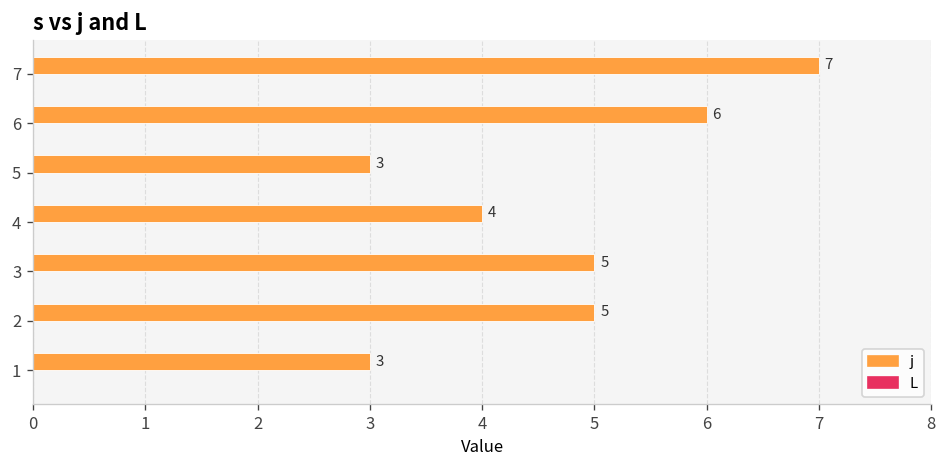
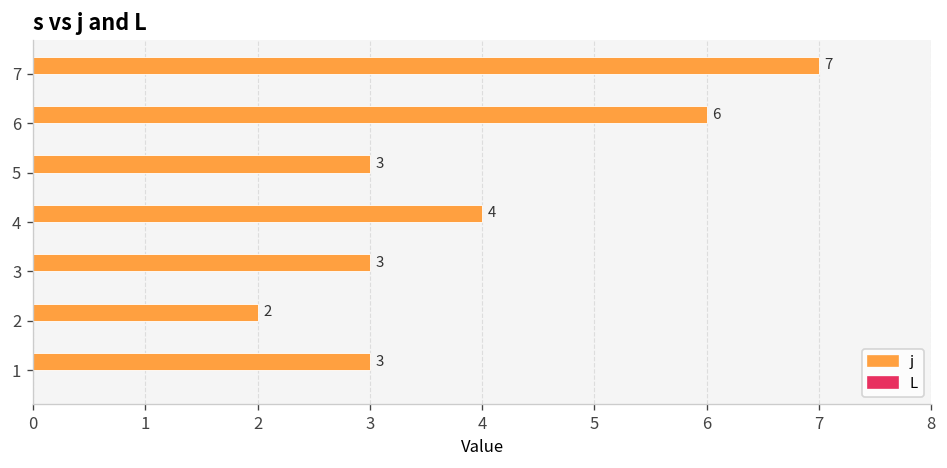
  {
    "j": {
      "7": 7,
      "6": 6,
      "5": 3,
      "4": 4,
-     "3": 5,
-     "2": 5,
+     "3": 3,
+     "2": 2,
      "1": 3
    },
    "L": {
      "7": 0.0,
      "6": 0.0,
      "5": 0.0,
      "4": 0.0,
      "3": 0.0,
      "2": 0.0,
      "1": 0.0
    }
  }
